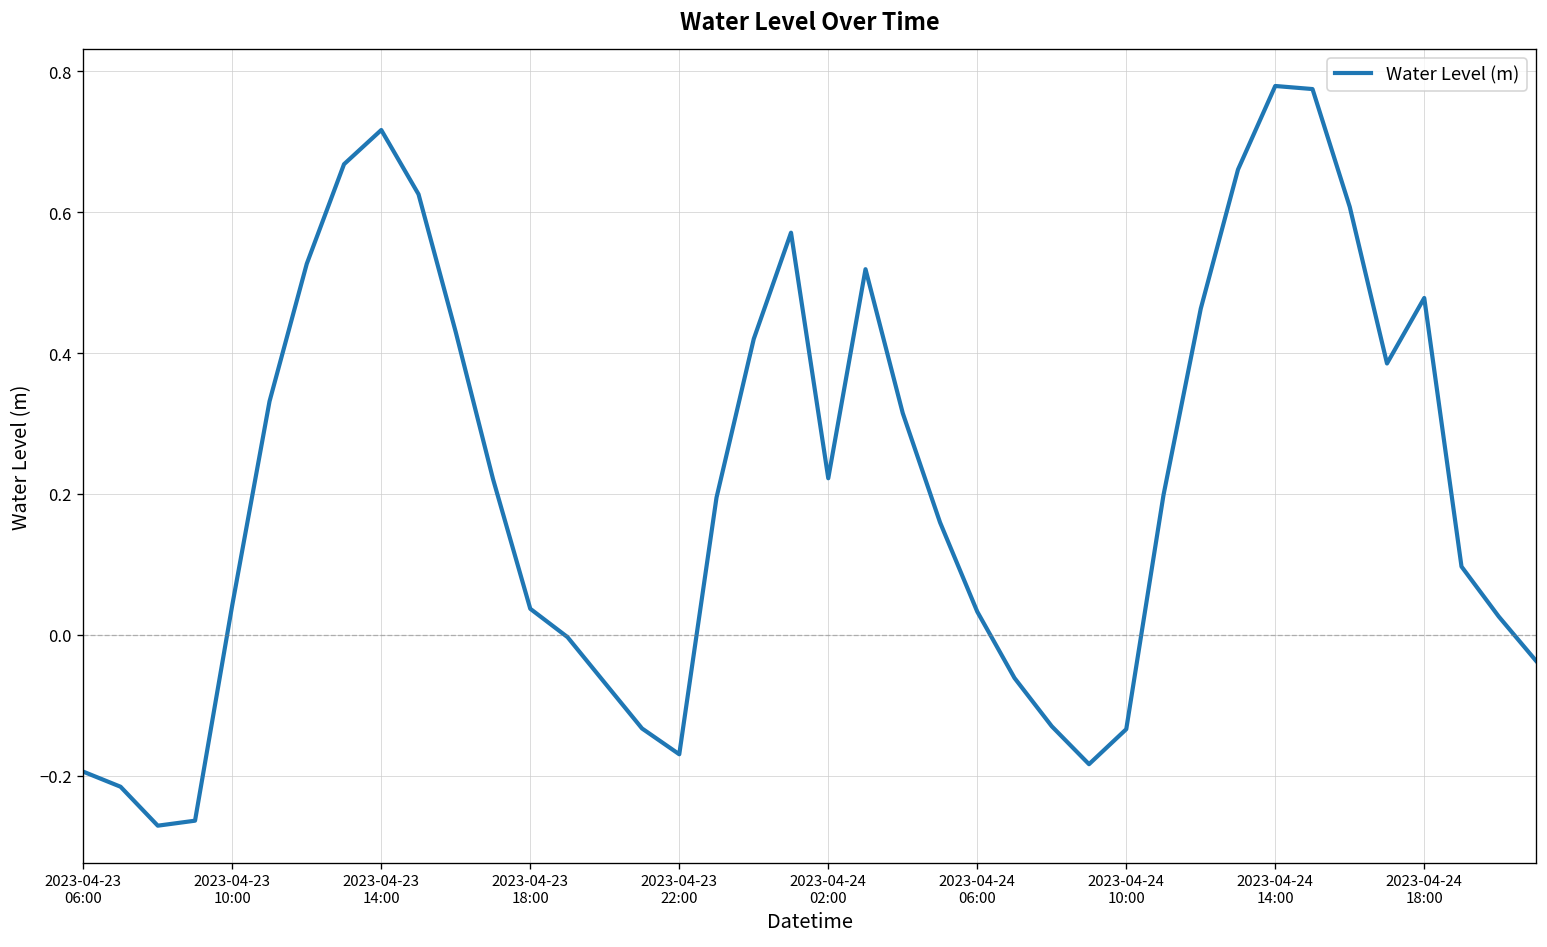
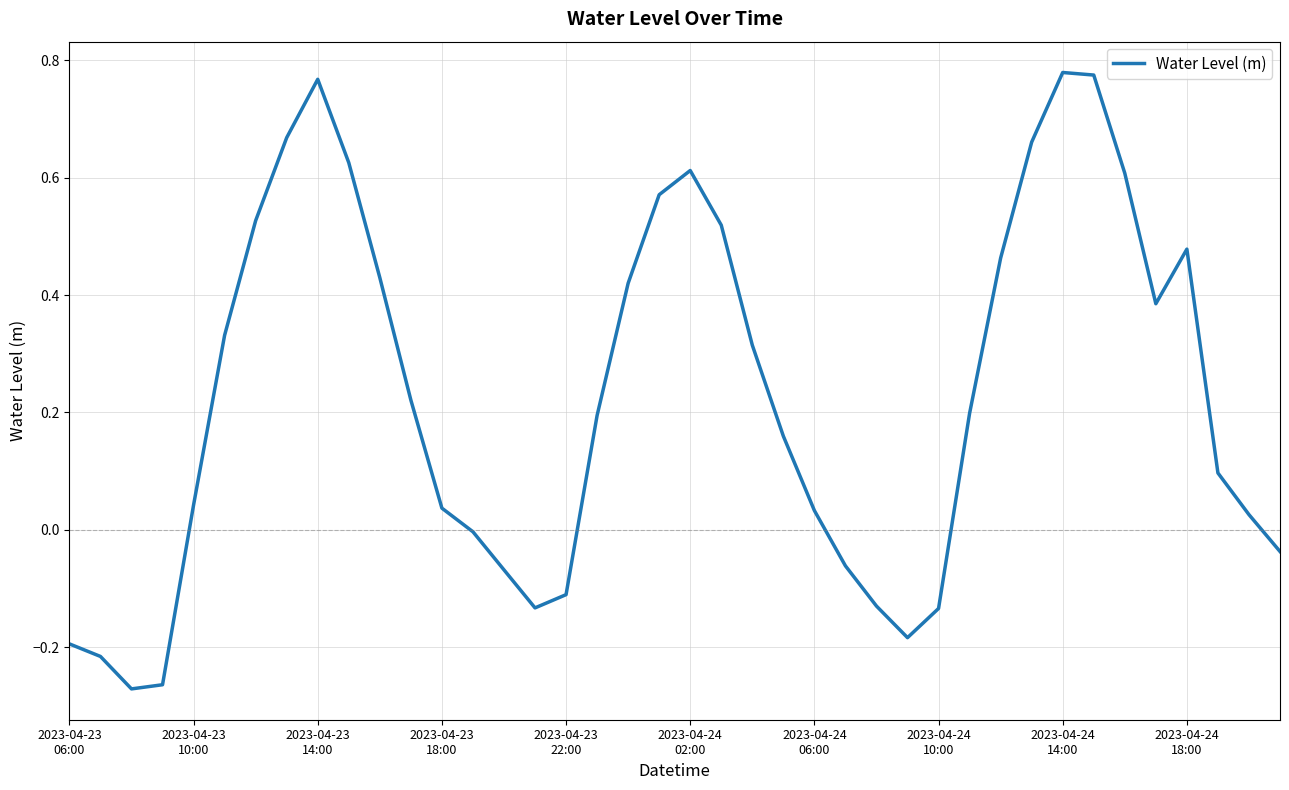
  {
    "2023-04-23 06:00": -0.19,
    "2023-04-23 10:00": 0.04,
-   "2023-04-23 14:00": 0.72,
+   "2023-04-23 14:00": 0.77,
    "2023-04-23 18:00": 0.04,
-   "2023-04-23 22:00": -0.17,
-   "2023-04-24 02:00": 0.22,
+   "2023-04-23 22:00": -0.11,
+   "2023-04-24 02:00": 0.61,
    "2023-04-24 06:00": 0.03,
    "2023-04-24 10:00": -0.13,
    "2023-04-24 14:00": 0.78,
    "2023-04-24 18:00": 0.48
  }
